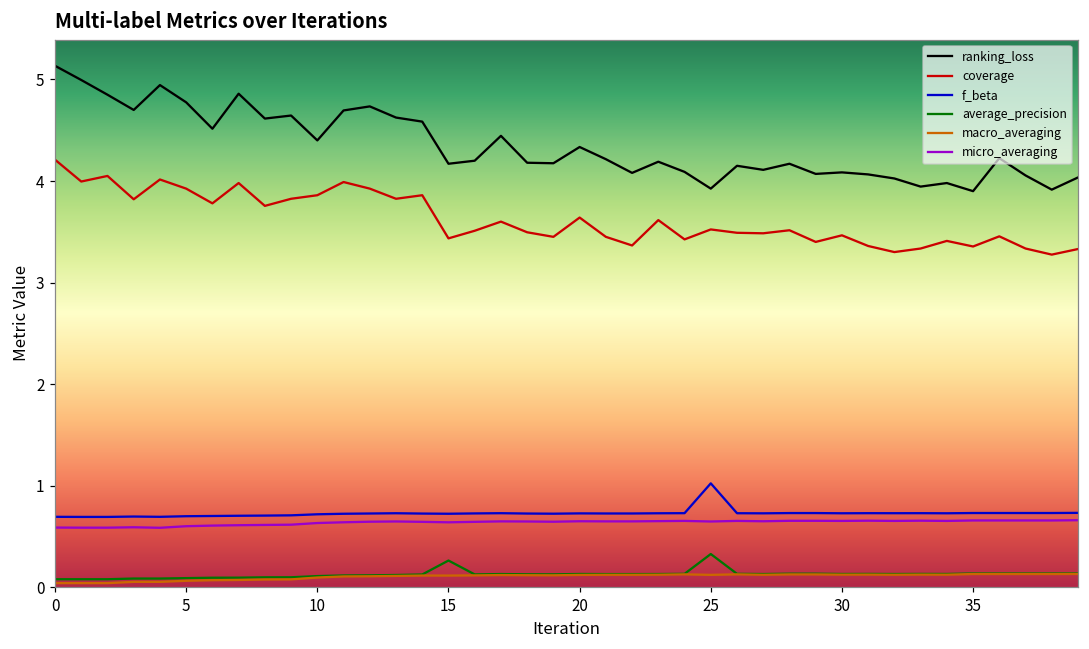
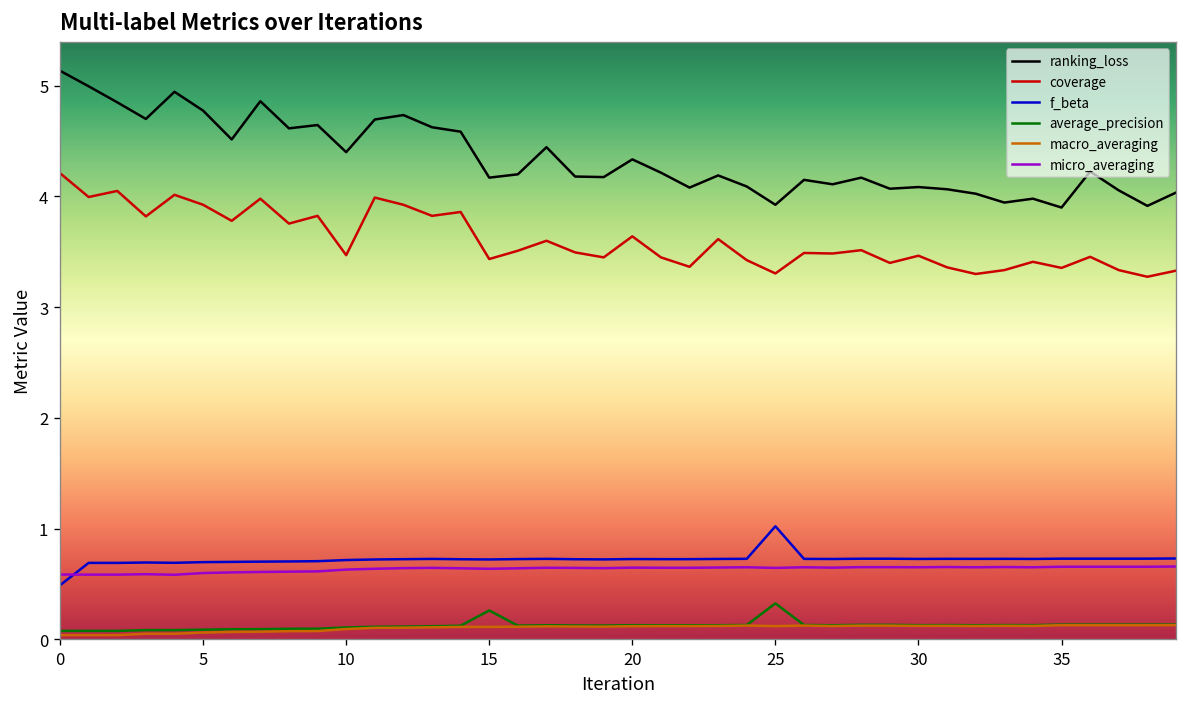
  {
    "ranking_loss": {
      "0": 5.1,
      "5": 4.8,
      "10": 4.4,
      "15": 4.2,
      "20": 4.3,
      "25": 3.9,
      "30": 4.1,
      "35": 3.9
    },
    "coverage": {
      "0": 4.2,
      "5": 3.9,
-     "10": 3.9,
+     "10": 3.5,
      "15": 3.4,
      "20": 3.6,
-     "25": 3.5,
+     "25": 3.3,
      "30": 3.5,
      "35": 3.4
    },
    "f_beta": {
-     "0": 0.7,
+     "0": 0.5,
      "5": 0.7,
      "10": 0.7,
      "15": 0.7,
      "20": 0.7,
      "25": 1.0,
      "30": 0.7,
      "35": 0.7
    },
    "average_precision": {
      "0": 0.1,
      "15": 0.3,
      "25": 0.3
    },
    "macro_averaging": {
      "0": 0.0,
      "15": 0.1,
      "25": 0.1
    },
    "micro_averaging": {
      "0": 0.6,
      "5": 0.6,
      "10": 0.6,
      "15": 0.6,
      "20": 0.6,
      "25": 0.6,
      "30": 0.7,
      "35": 0.7
    }
  }
